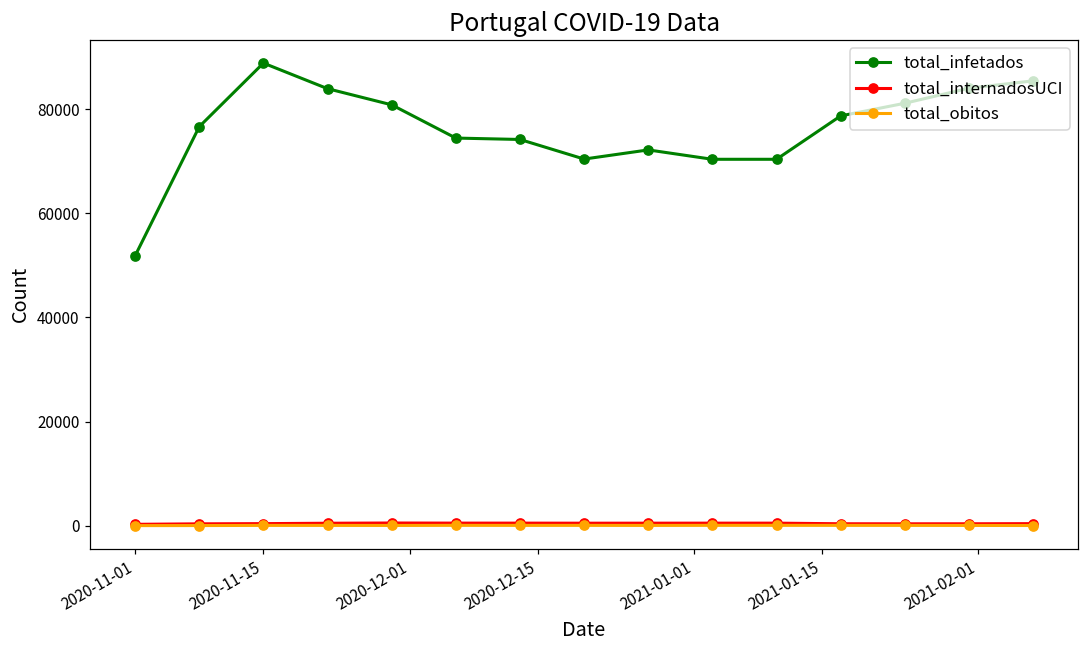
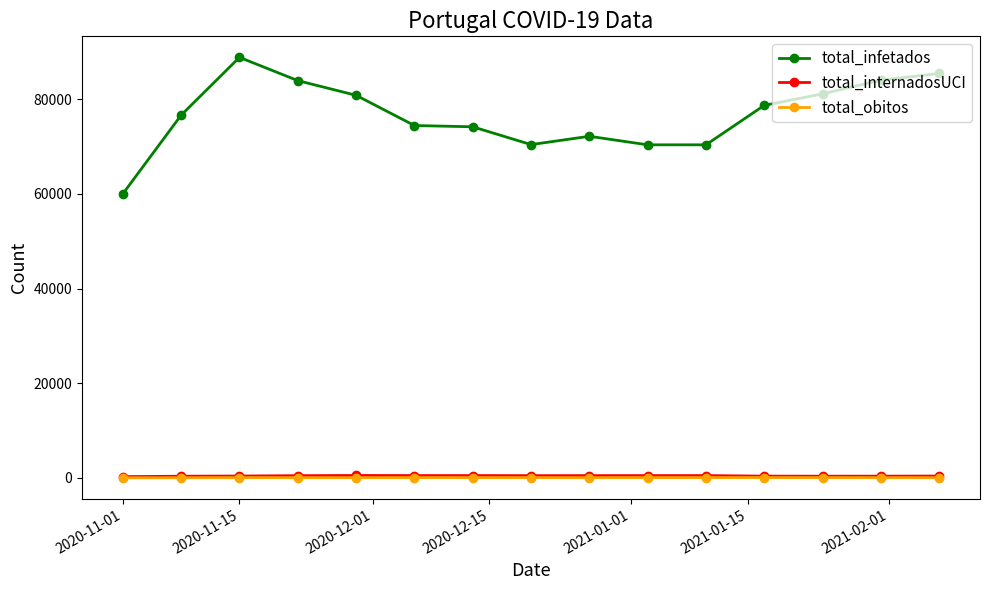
  {
    "total_infetados": {
-     "2020-11-01": 52000,
+     "2020-11-01": 60000,
      "2020-11-15": 89000
    }
  }
